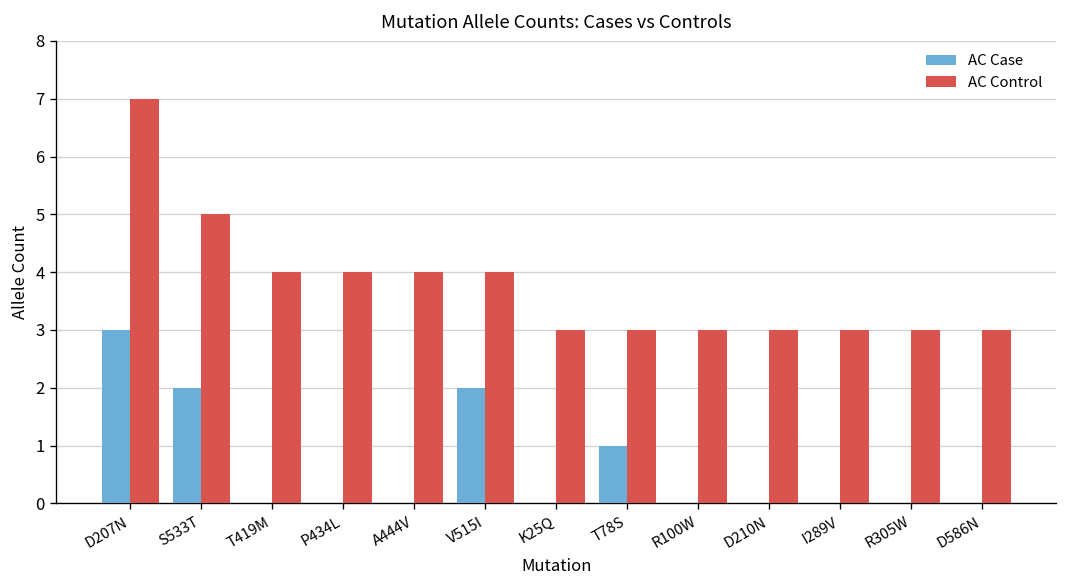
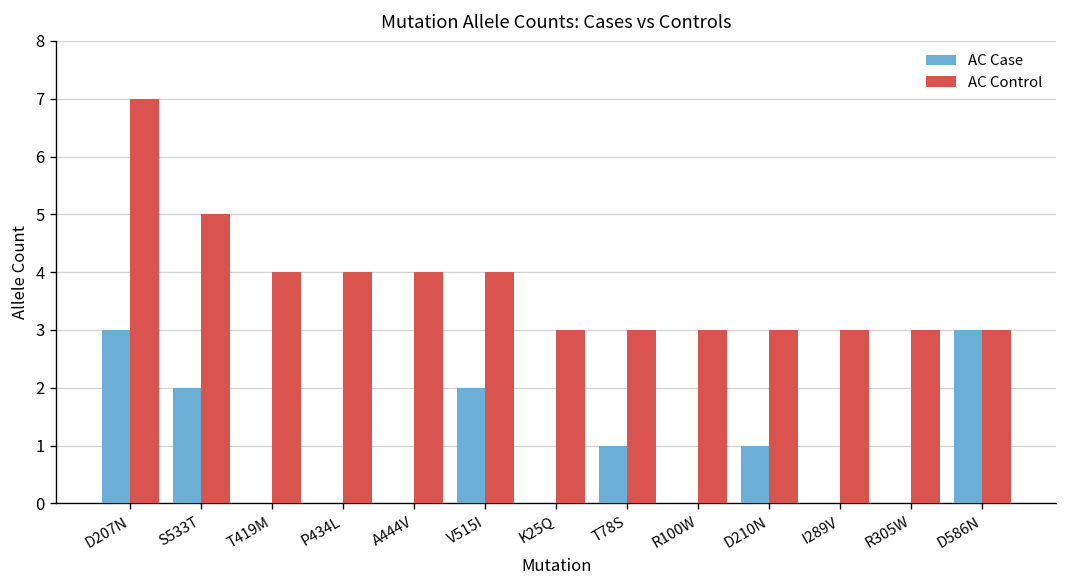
  {
    "AC Case": {
      "D207N": 3,
      "S533T": 2,
      "T419M": 0,
      "P434L": 0,
      "A444V": 0,
      "V515I": 2,
      "K25Q": 0,
      "T78S": 1,
      "R100W": 0,
-     "D210N": 0,
+     "D210N": 1,
      "I289V": 0,
      "R305W": 0,
-     "D586N": 0
+     "D586N": 3
    },
    "AC Control": {
      "D207N": 7,
      "S533T": 5,
      "T419M": 4,
      "P434L": 4,
      "A444V": 4,
      "V515I": 4,
      "K25Q": 3,
      "T78S": 3,
      "R100W": 3,
      "D210N": 3,
      "I289V": 3,
      "R305W": 3,
      "D586N": 3
    }
  }
